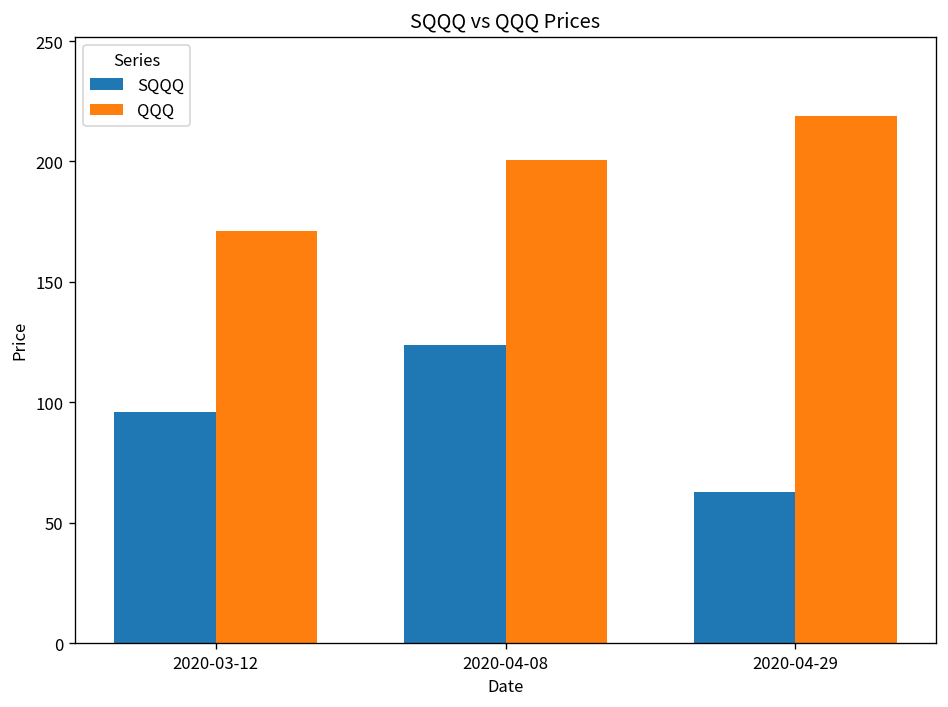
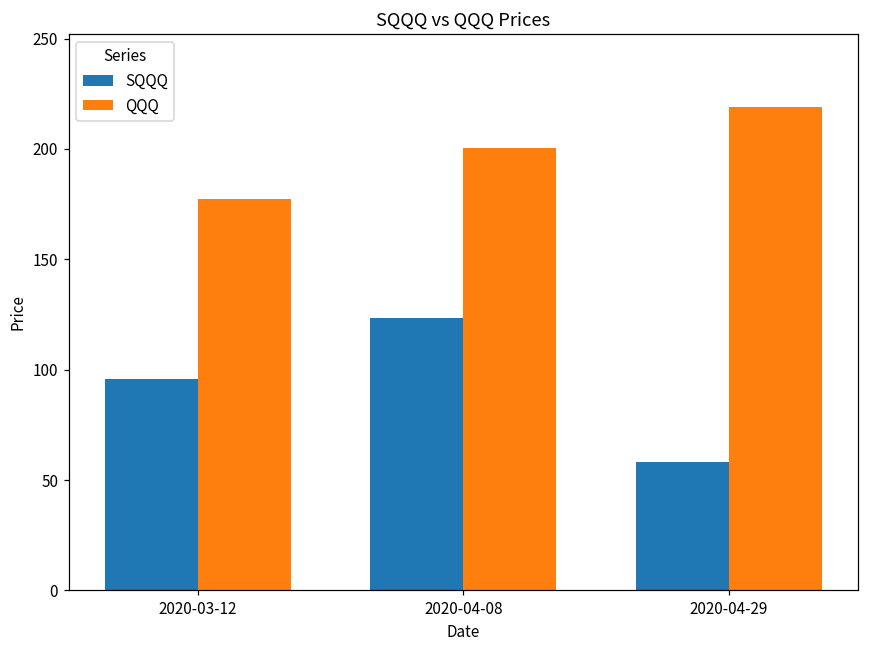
  {
    "SQQQ": {
      "2020-03-12": 96,
      "2020-04-08": 124,
-     "2020-04-29": 63
+     "2020-04-29": 58
    },
    "QQQ": {
-     "2020-03-12": 171,
+     "2020-03-12": 177,
      "2020-04-08": 201,
      "2020-04-29": 219
    }
  }
